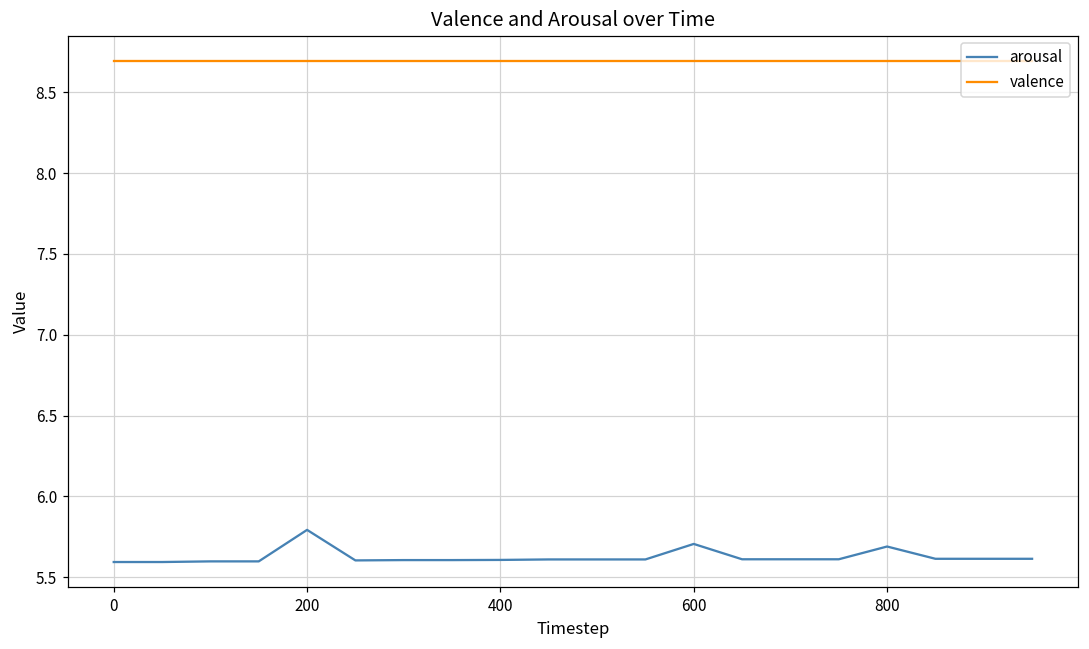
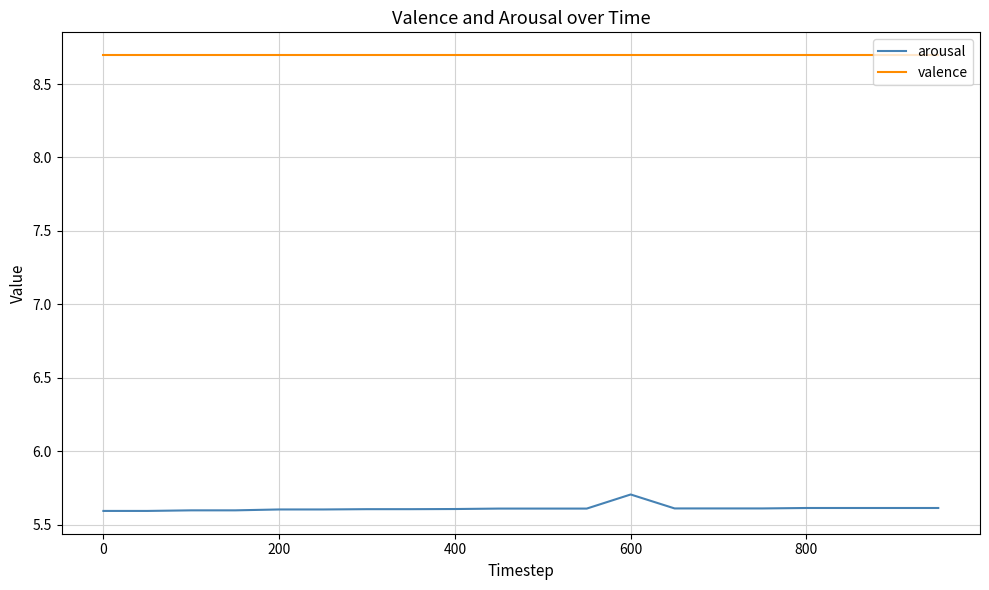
  {
    "arousal": {
      "0": 5.59,
-     "200": 5.79,
+     "200": 5.60,
      "400": 5.61,
      "600": 5.71,
-     "800": 5.69
+     "800": 5.61
    },
    "valence": {
      "0": 8.70,
      "200": 8.70,
      "400": 8.70,
      "600": 8.70,
      "800": 8.70
    }
  }
